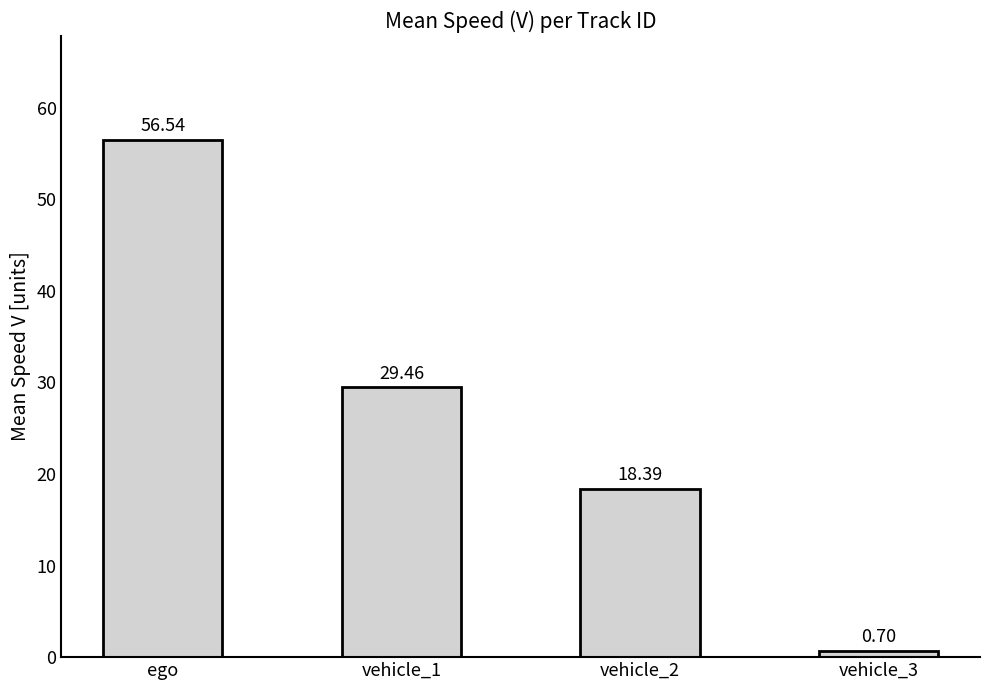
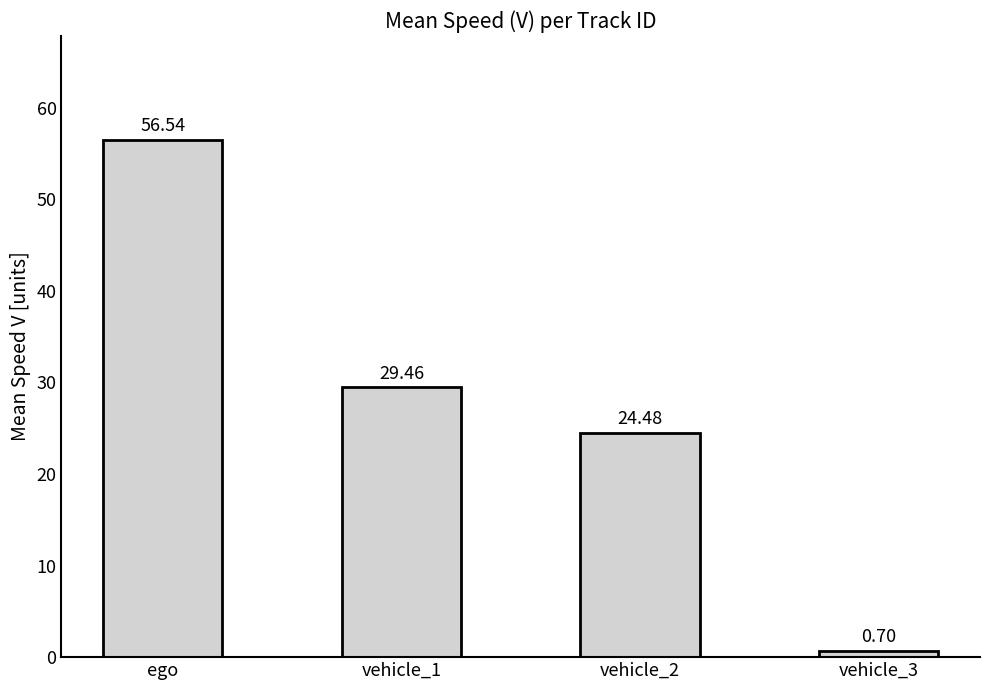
  {
    "ego": 56.54,
    "vehicle_1": 29.46,
-   "vehicle_2": 18.39,
+   "vehicle_2": 24.48,
    "vehicle_3": 0.70
  }
